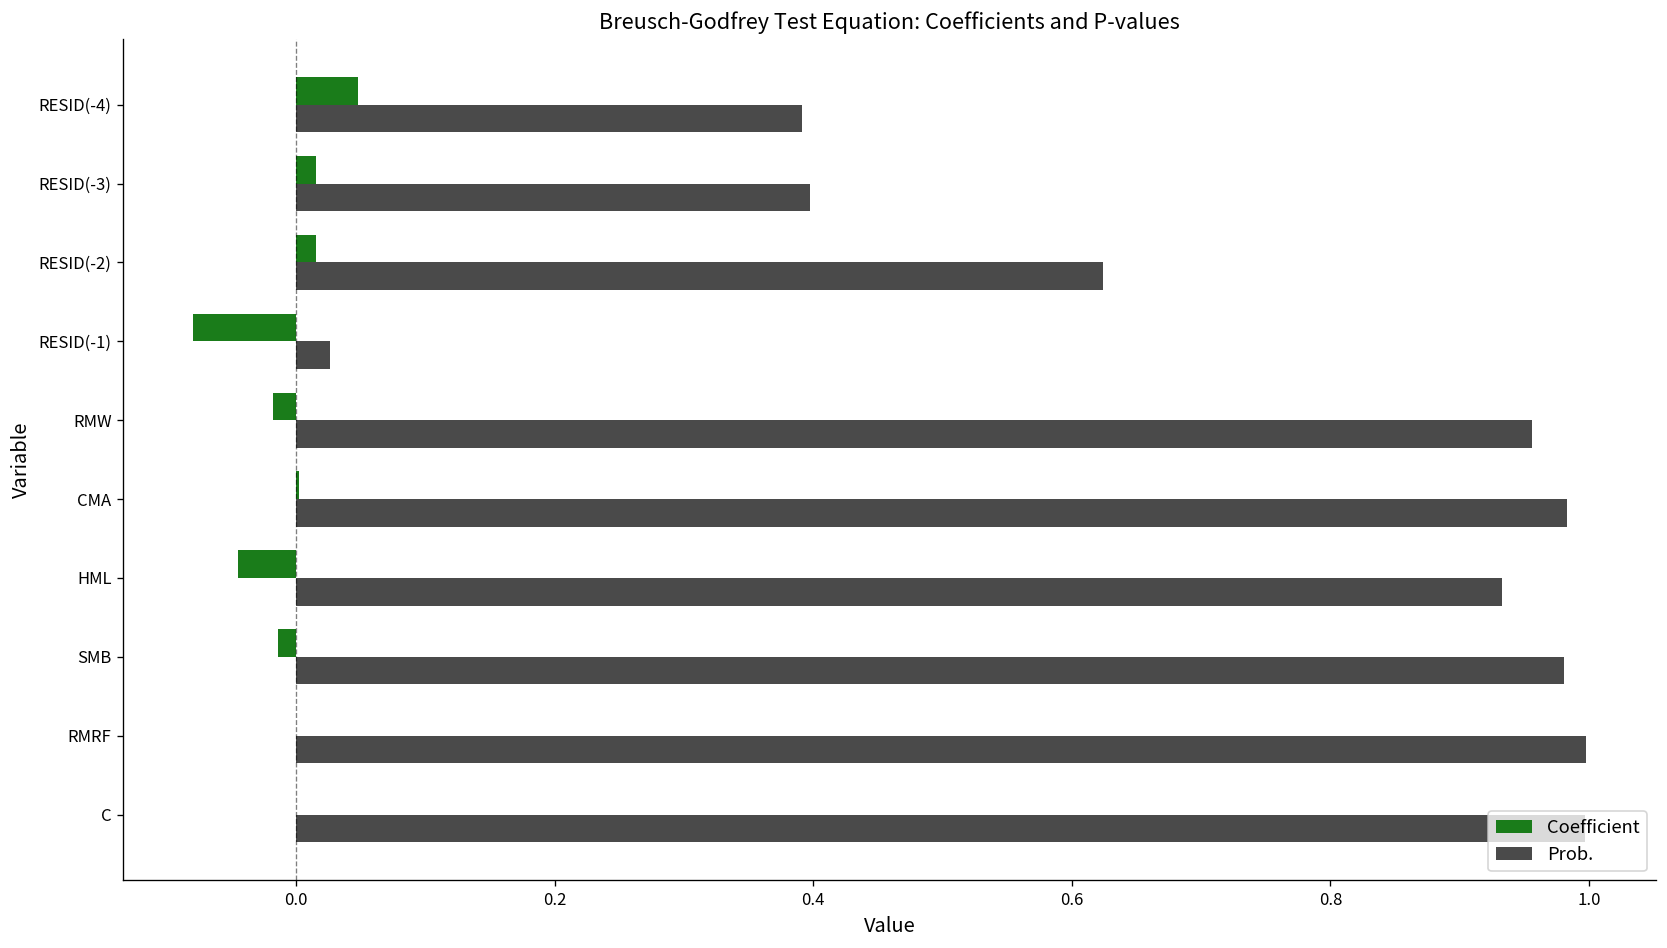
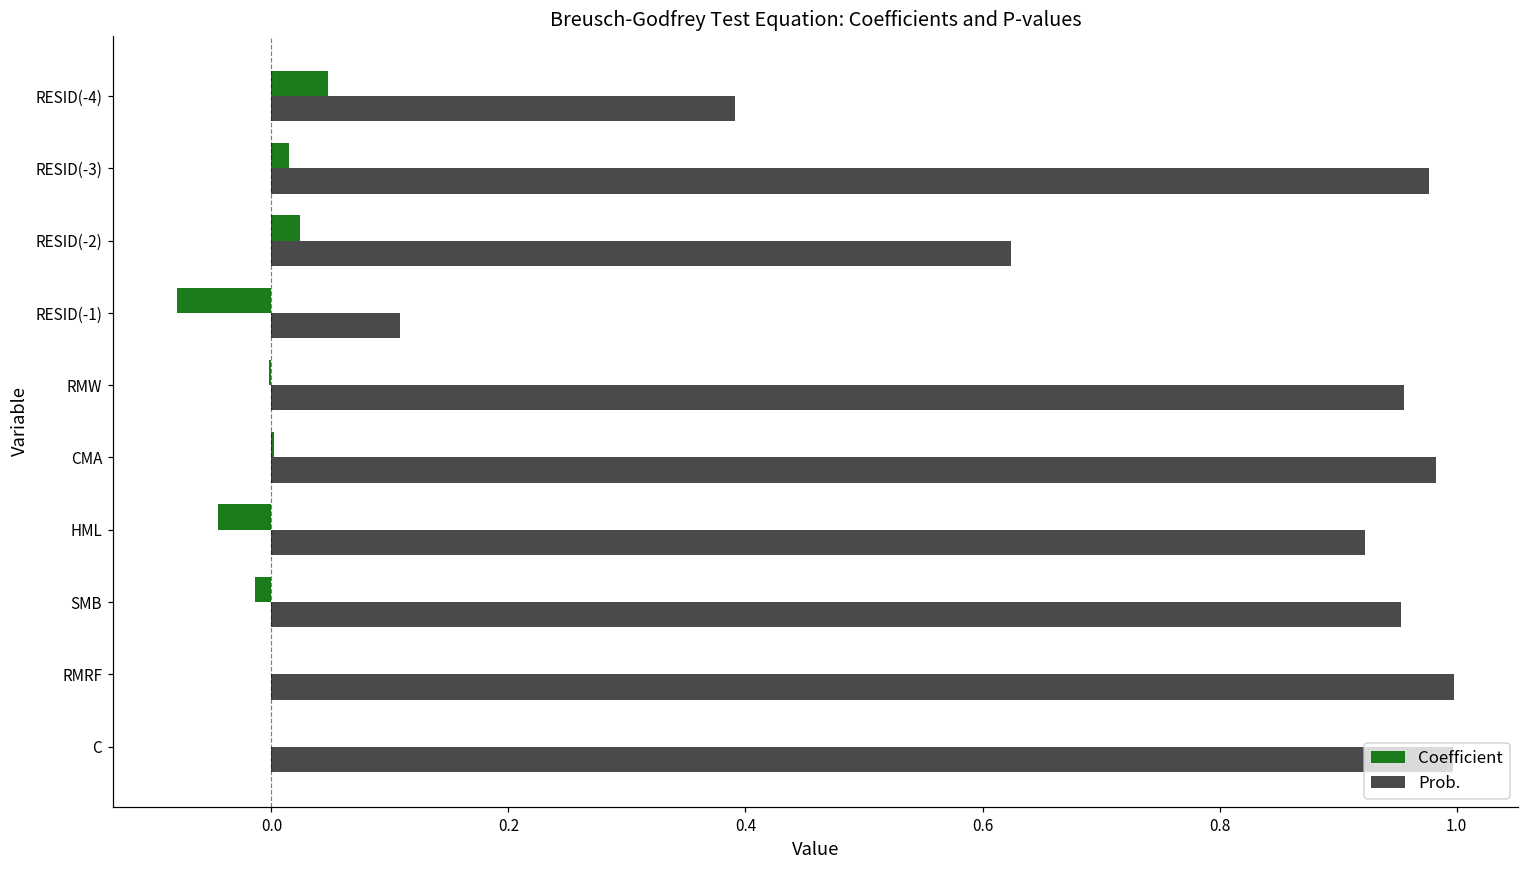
  {
    "Coefficient": {
      "RESID(-4)": 0.048,
      "RESID(-3)": 0.015,
-     "RESID(-2)": 0.015,
+     "RESID(-2)": 0.024,
      "RESID(-1)": -0.080,
-     "RMW": -0.018,
+     "RMW": -0.002,
      "CMA": 0.002,
      "HML": -0.045,
      "SMB": -0.014
    },
    "Prob.": {
      "RESID(-4)": 0.391,
-     "RESID(-3)": 0.398,
+     "RESID(-3)": 0.976,
      "RESID(-2)": 0.624,
-     "RESID(-1)": 0.026,
+     "RESID(-1)": 0.108,
      "RMW": 0.956,
      "CMA": 0.983,
-     "HML": 0.933,
-     "SMB": 0.981,
+     "HML": 0.923,
+     "SMB": 0.953,
      "RMRF": 0.998
    }
  }
